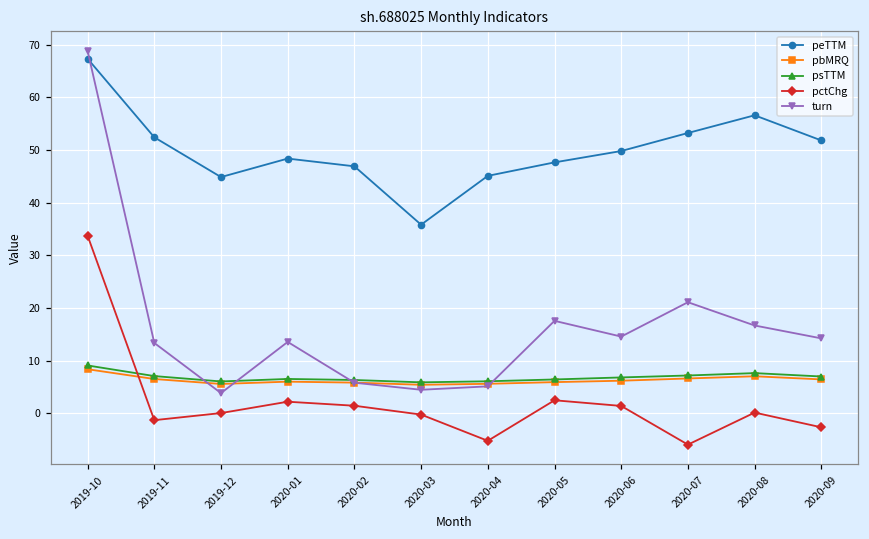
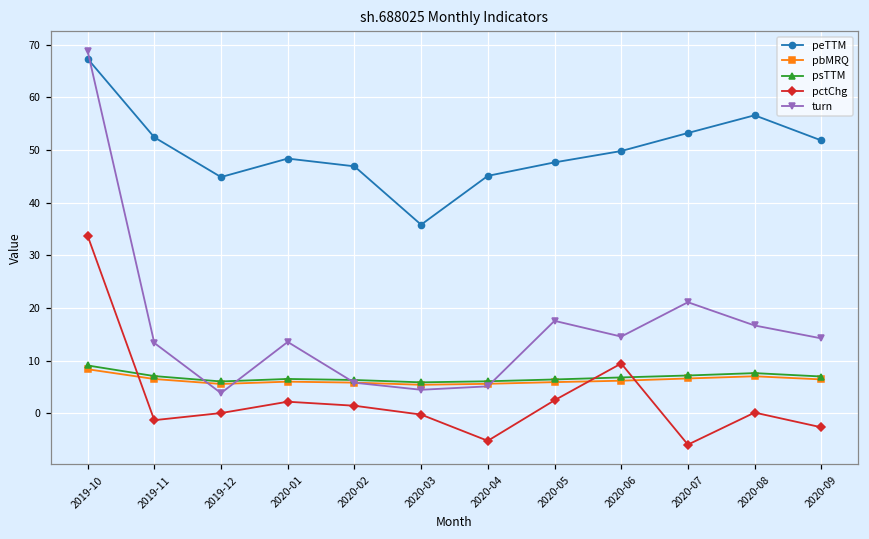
  {
    "peTTM": {
      "2019-10": 67,
      "2019-11": 52,
      "2019-12": 45,
      "2020-01": 48,
      "2020-02": 47,
      "2020-03": 36,
      "2020-04": 45,
      "2020-05": 48,
      "2020-06": 50,
      "2020-07": 53,
      "2020-08": 57,
      "2020-09": 52
    },
    "pbMRQ": {
      "2019-10": 8,
      "2019-11": 7,
      "2020-06": 6,
      "2020-07": 7,
      "2020-08": 7,
      "2020-09": 6
    },
    "psTTM": {
      "2019-10": 9,
      "2019-11": 7,
      "2020-06": 7,
      "2020-07": 7,
      "2020-08": 8,
      "2020-09": 7
    },
    "pctChg": {
      "2019-10": 34,
      "2019-11": -1,
      "2019-12": 0,
      "2020-01": 2,
      "2020-02": 1,
      "2020-03": 0,
      "2020-04": -5,
      "2020-05": 2,
-     "2020-06": 1,
+     "2020-06": 9,
      "2020-07": -6,
      "2020-08": 0,
      "2020-09": -3
    },
    "turn": {
      "2019-10": 69,
      "2019-11": 13,
      "2019-12": 4,
      "2020-01": 14,
      "2020-03": 4,
      "2020-05": 18,
      "2020-06": 15,
      "2020-07": 21,
      "2020-08": 17,
      "2020-09": 14
    }
  }
